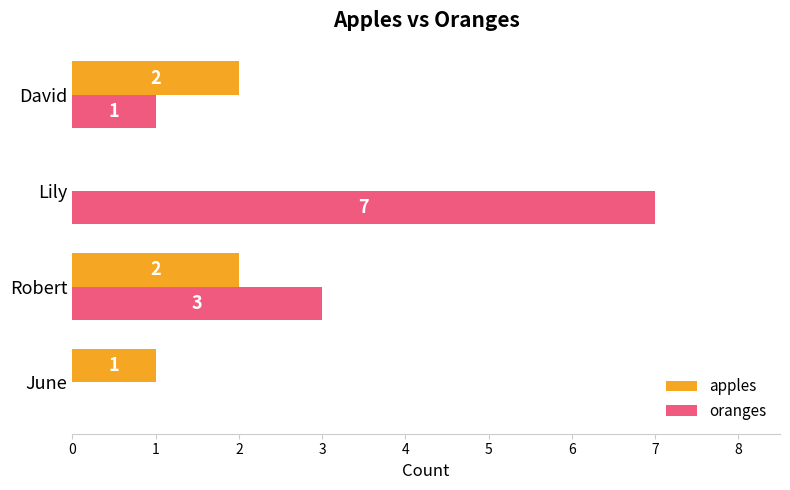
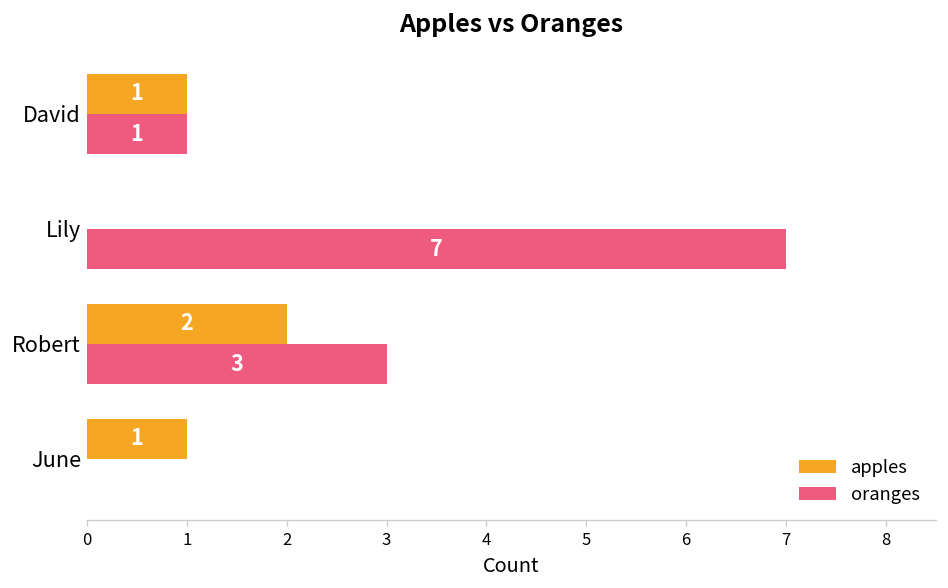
  {
    "apples": {
-     "David": 2,
+     "David": 1,
      "Robert": 2,
      "June": 1
    },
    "oranges": {
      "David": 1,
      "Lily": 7,
      "Robert": 3
    }
  }
